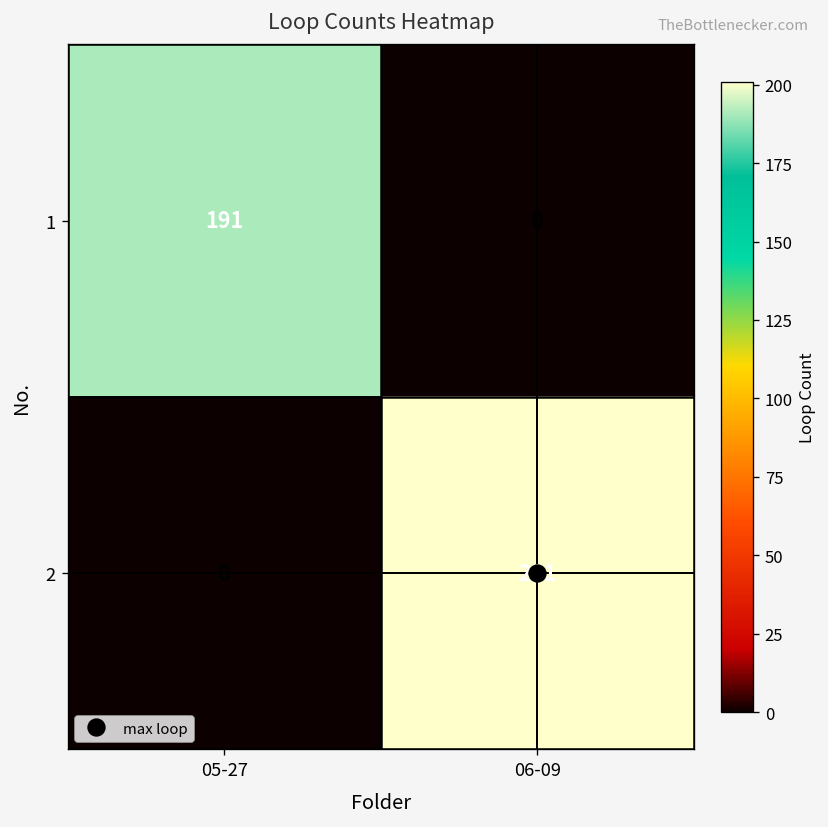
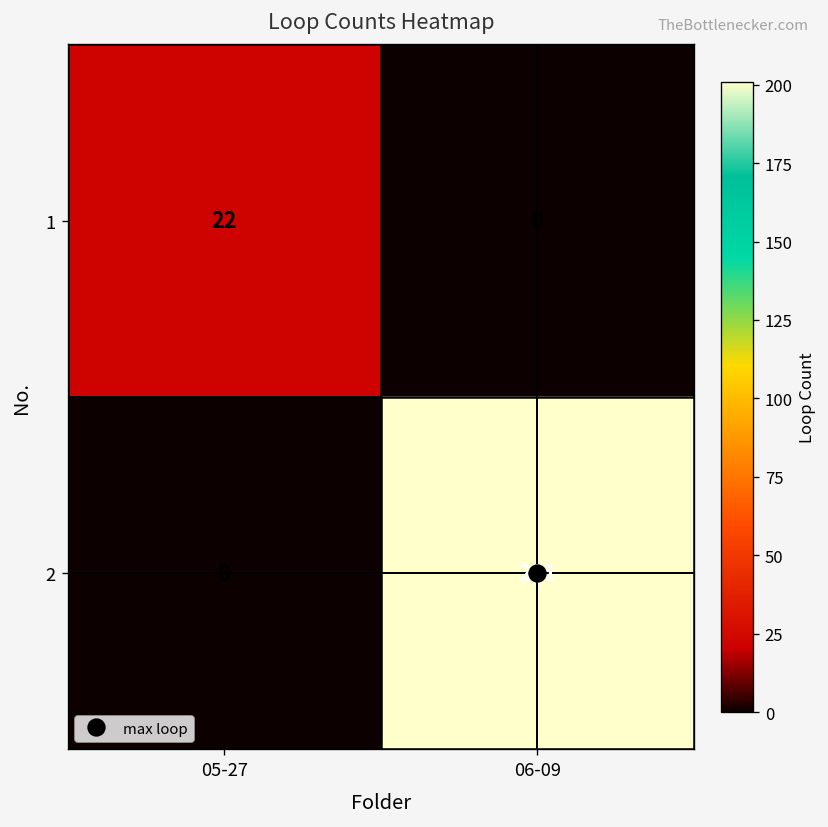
  {
    "1": {
-     "05-27": 191
+     "05-27": 22
    }
  }
